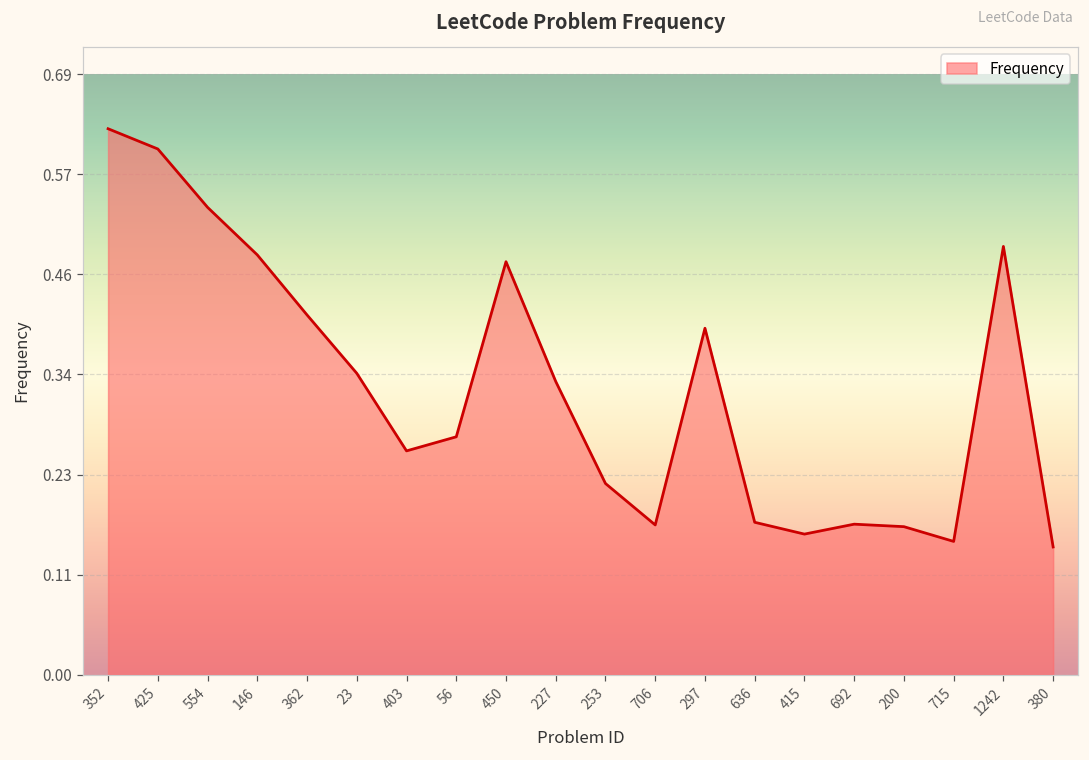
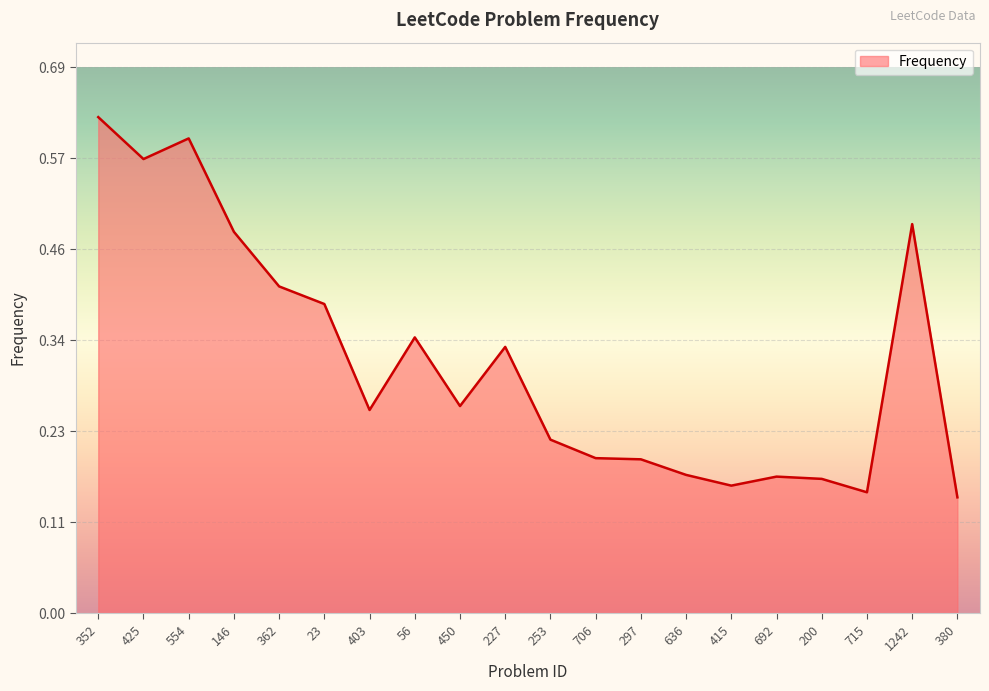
  {
    "352": 0.63,
-   "425": 0.60,
-   "554": 0.54,
+   "425": 0.57,
+   "554": 0.60,
    "146": 0.48,
    "362": 0.41,
-   "23": 0.35,
+   "23": 0.39,
    "403": 0.26,
-   "56": 0.27,
-   "450": 0.47,
+   "56": 0.35,
+   "450": 0.26,
    "227": 0.34,
    "253": 0.22,
-   "706": 0.17,
-   "297": 0.40,
+   "706": 0.20,
+   "297": 0.19,
    "636": 0.17,
    "415": 0.16,
    "692": 0.17,
    "200": 0.17,
    "715": 0.15,
    "1242": 0.49,
    "380": 0.15
  }
